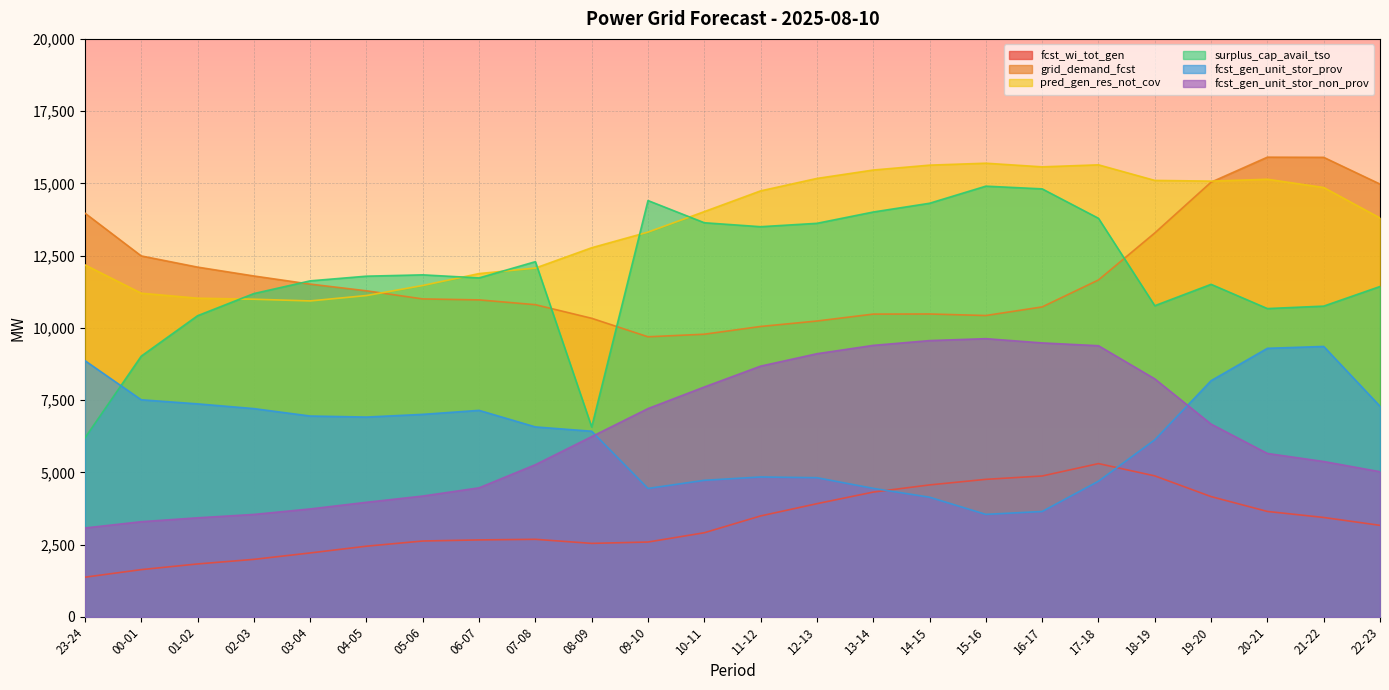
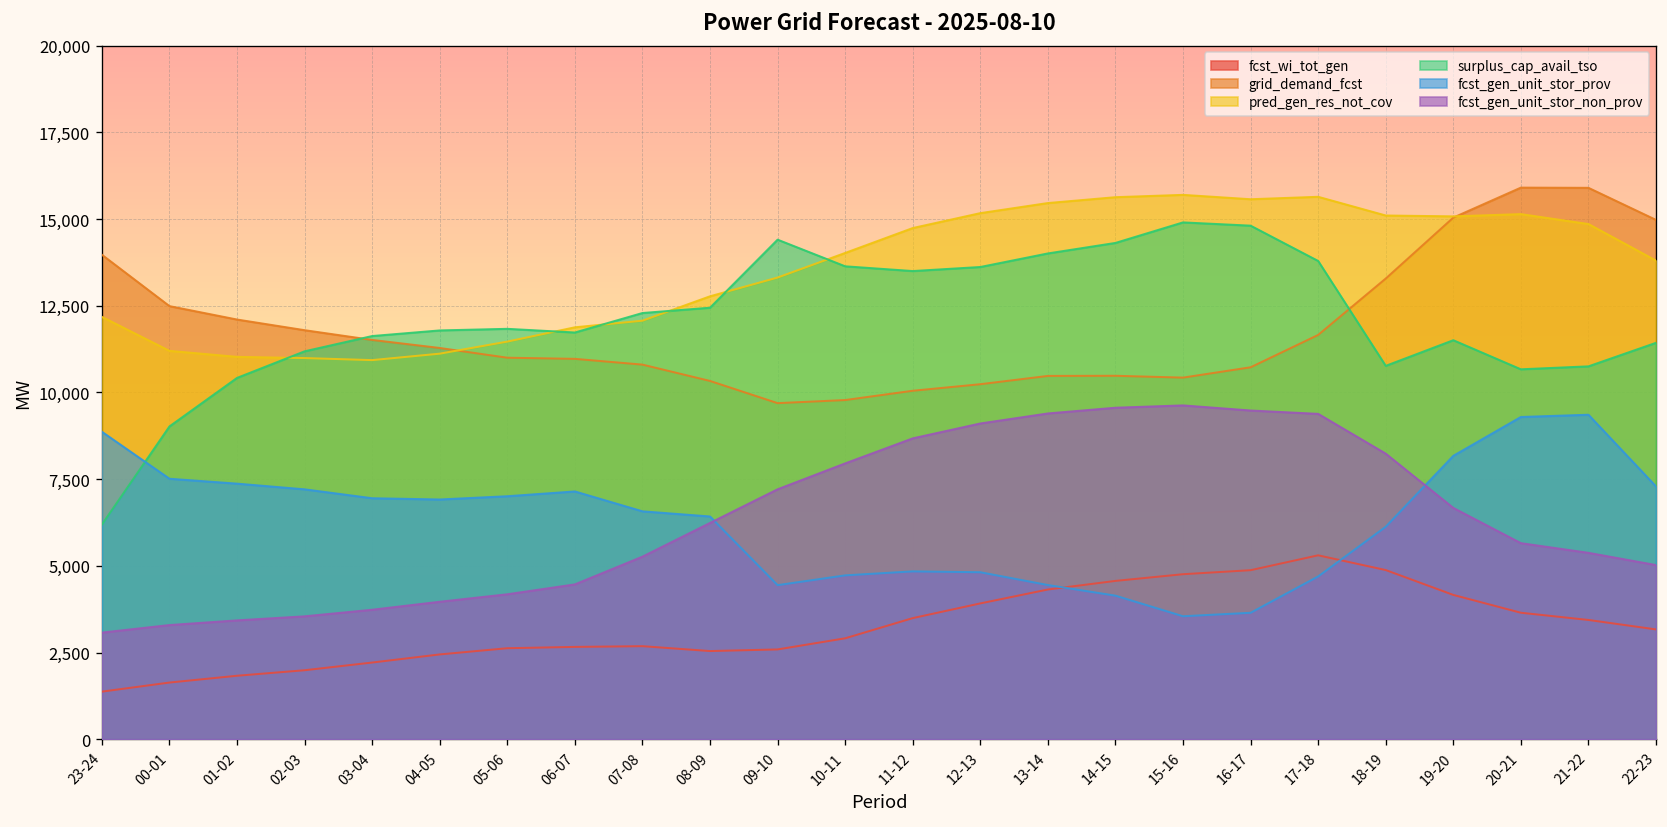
  {
    "pred_gen_res_not_cov": {
      "23-24": "12,200",
      "00-01": "11,200",
      "01-02": "11,000",
      "02-03": "11,000",
      "03-04": "10,900",
      "04-05": "11,100",
      "05-06": "11,500",
      "06-07": "11,900",
      "07-08": "12,100",
      "08-09": "12,800",
      "09-10": "13,300",
      "10-11": "14,000",
      "11-12": "14,700",
      "12-13": "15,200",
      "13-14": "15,500",
      "14-15": "15,600",
      "15-16": "15,700",
      "16-17": "15,600",
      "17-18": "15,600",
      "18-19": "15,100",
      "20-21": "15,100",
      "21-22": "14,900",
      "22-23": "13,800"
    },
    "surplus_cap_avail_tso": {
      "23-24": "6,200",
      "00-01": "9,000",
      "01-02": "10,400",
      "02-03": "11,200",
      "03-04": "11,600",
      "04-05": "11,800",
      "05-06": "11,800",
      "06-07": "11,700",
      "07-08": "12,300",
-     "08-09": "6,600",
+     "08-09": "12,400",
      "09-10": "14,400",
      "10-11": "13,600",
      "11-12": "13,500",
      "12-13": "13,600",
      "13-14": "14,000",
      "14-15": "14,300",
      "15-16": "14,900",
      "16-17": "14,800",
      "17-18": "13,800",
      "18-19": "10,800",
      "19-20": "11,500",
      "20-21": "10,700",
      "21-22": "10,800",
      "22-23": "11,400"
    },
    "fcst_gen_unit_stor_prov": {
      "23-24": "8,900",
      "00-01": "7,500",
      "01-02": "7,400",
      "02-03": "7,200",
      "03-04": "7,000",
      "04-05": "6,900",
      "05-06": "7,000",
      "06-07": "7,100",
      "07-08": "6,600",
      "08-09": "6,400",
      "09-10": "4,400",
      "10-11": "4,700",
      "11-12": "4,800",
      "12-13": "4,800",
      "13-14": "4,400",
      "14-15": "4,100",
      "15-16": "3,500",
      "16-17": "3,600",
      "17-18": "4,700",
      "18-19": "6,100",
      "19-20": "8,200",
      "20-21": "9,300",
      "21-22": "9,400",
      "22-23": "7,300"
    },
    "fcst_gen_unit_stor_non_prov": {
      "23-24": "3,100",
      "00-01": "3,300",
      "01-02": "3,400",
      "02-03": "3,500",
      "03-04": "3,700",
      "04-05": "4,000",
      "05-06": "4,200",
      "06-07": "4,500",
      "07-08": "5,300",
      "08-09": "6,200",
      "09-10": "7,200",
      "10-11": "8,000",
      "11-12": "8,700",
      "12-13": "9,100",
      "13-14": "9,400",
      "14-15": "9,600",
      "15-16": "9,600",
      "16-17": "9,500",
      "17-18": "9,400",
      "18-19": "8,200",
      "19-20": "6,700",
      "20-21": "5,700",
      "21-22": "5,400",
      "22-23": "5,000"
    }
  }
